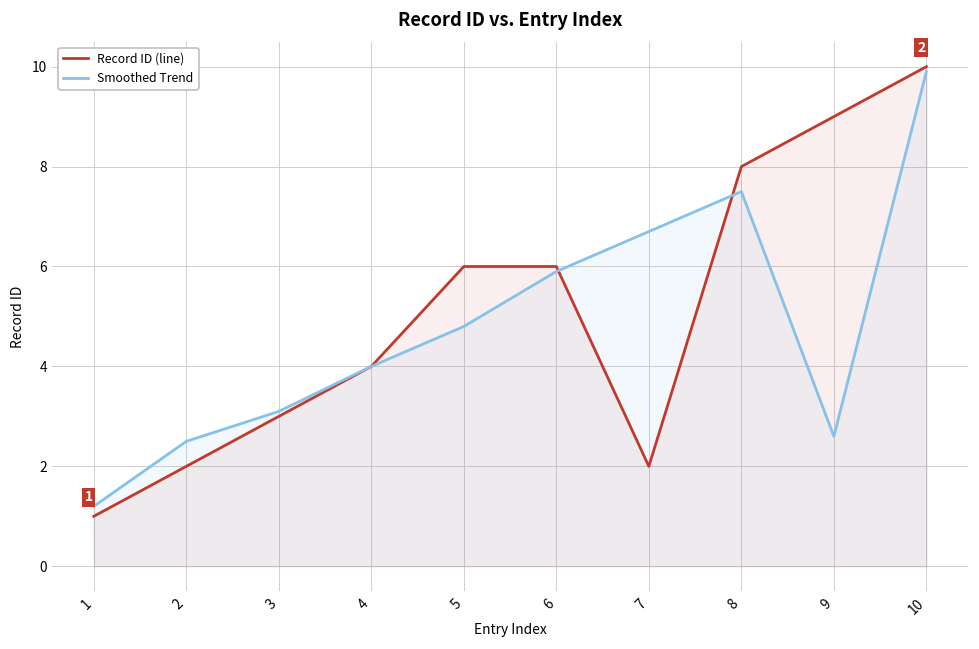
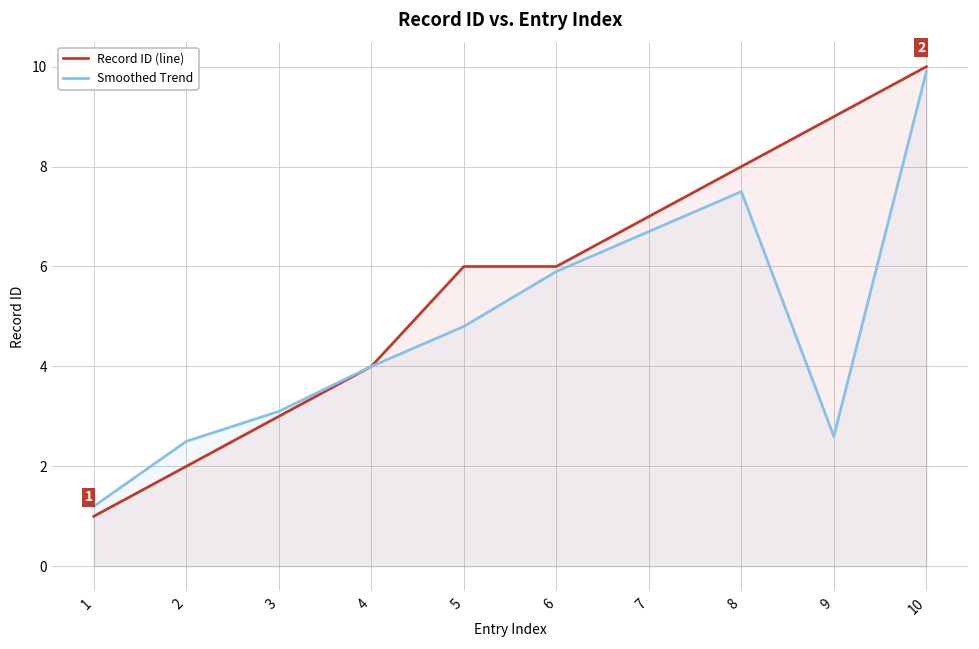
  {
    "Record ID (line)": {
      "2": 2,
      "3": 3,
      "5": 6,
      "6": 6,
-     "7": 2,
+     "7": 7,
      "8": 8,
      "9": 9
    },
    "Smoothed Trend": {
      "2": 2.5,
      "3": 3.1,
      "5": 4.8,
      "6": 5.9,
      "7": 6.7,
      "8": 7.5,
      "9": 2.6,
      "10": 9.9
    }
  }
